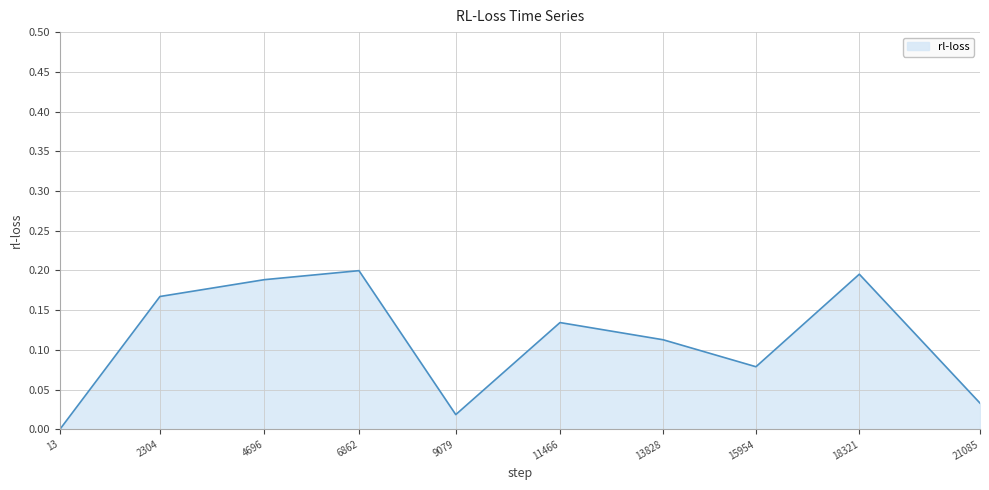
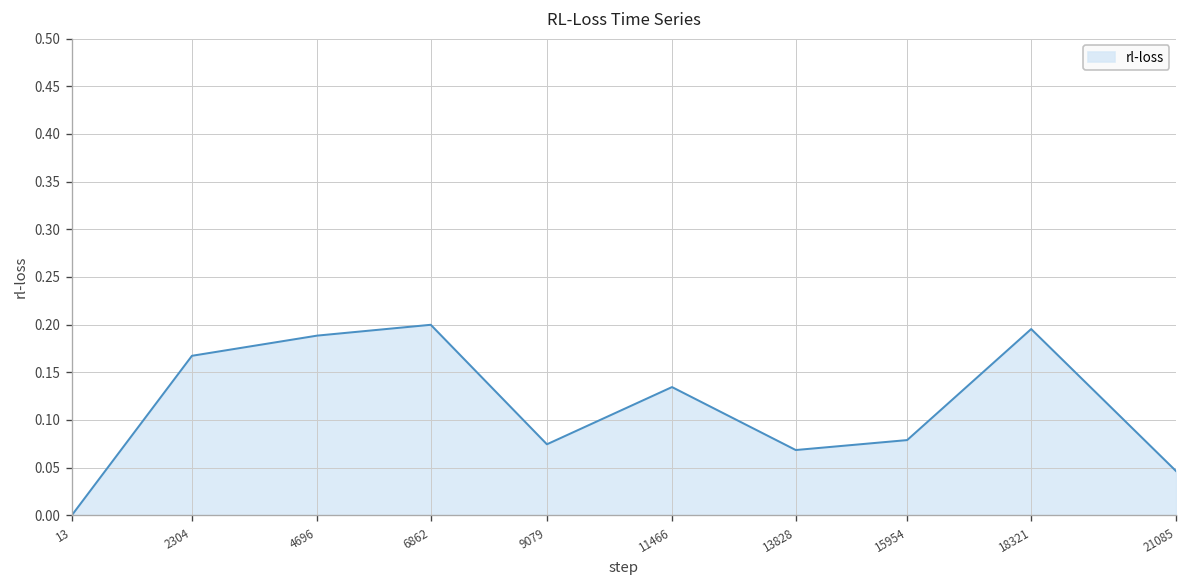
  {
    "13": 0.00,
    "2304": 0.17,
    "4696": 0.19,
    "6862": 0.20,
-   "9079": 0.02,
+   "9079": 0.07,
    "11466": 0.13,
-   "13828": 0.11,
+   "13828": 0.07,
    "15954": 0.08,
    "18321": 0.20,
-   "21085": 0.03
+   "21085": 0.05
  }
